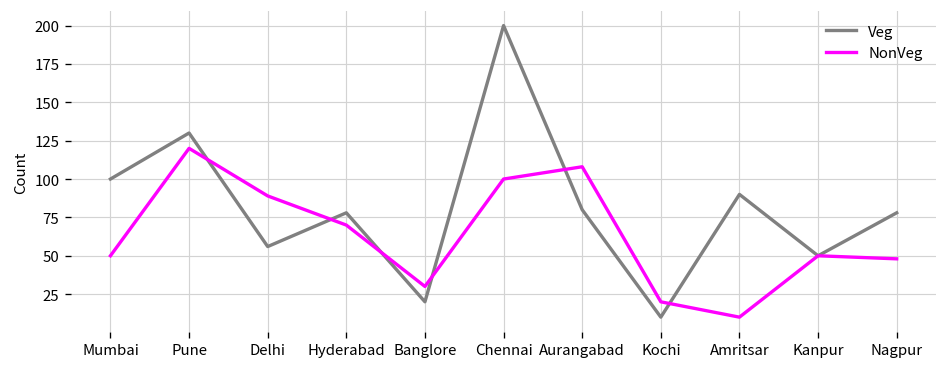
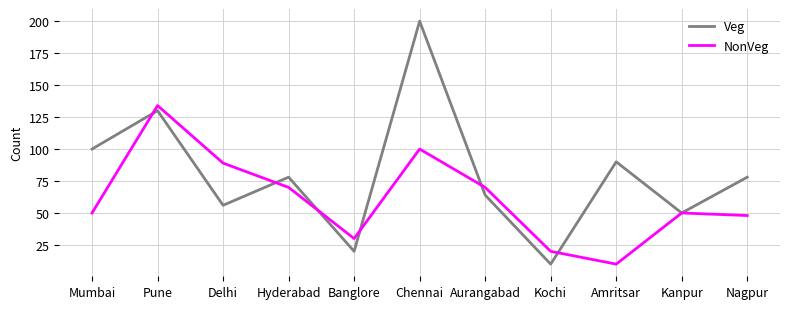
  {
    "Veg": {
      "Mumbai": 100,
      "Pune": 130,
      "Delhi": 56,
      "Hyderabad": 78,
      "Banglore": 20,
      "Chennai": 200,
-     "Aurangabad": 80,
+     "Aurangabad": 64,
      "Kochi": 10,
      "Amritsar": 90,
      "Nagpur": 78
    },
    "NonVeg": {
      "Mumbai": 50,
-     "Pune": 120,
+     "Pune": 134,
      "Delhi": 89,
      "Hyderabad": 70,
      "Banglore": 30,
      "Chennai": 100,
-     "Aurangabad": 108,
+     "Aurangabad": 70,
      "Kochi": 20,
      "Amritsar": 10,
      "Nagpur": 48
    }
  }
